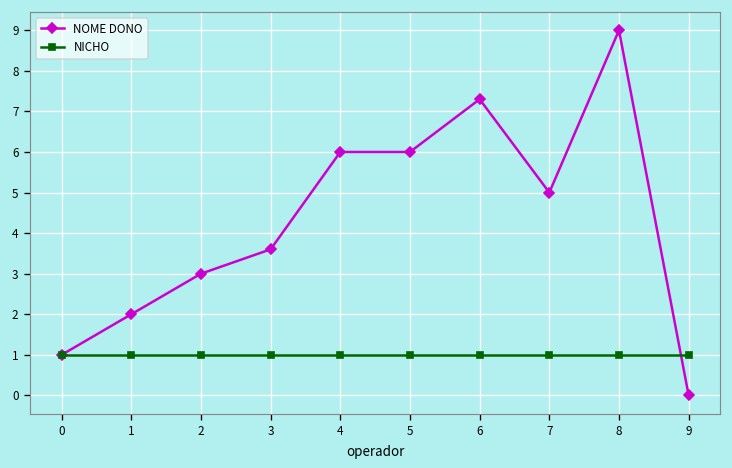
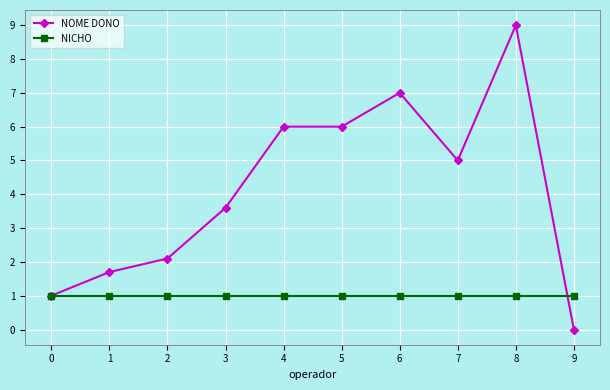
  {
    "NOME DONO": {
-     "1": 2.0,
-     "2": 3.0,
+     "1": 1.7,
+     "2": 2.1,
      "3": 3.6,
      "4": 6.0,
      "5": 6.0,
-     "6": 7.3,
+     "6": 7.0,
      "7": 5.0,
      "8": 9.0,
      "9": 0.0
    },
    "NICHO": {
      "1": 1.0,
      "2": 1.0,
      "3": 1.0,
      "4": 1.0,
      "5": 1.0,
      "6": 1.0,
      "7": 1.0,
      "8": 1.0,
      "9": 1.0
    }
  }
